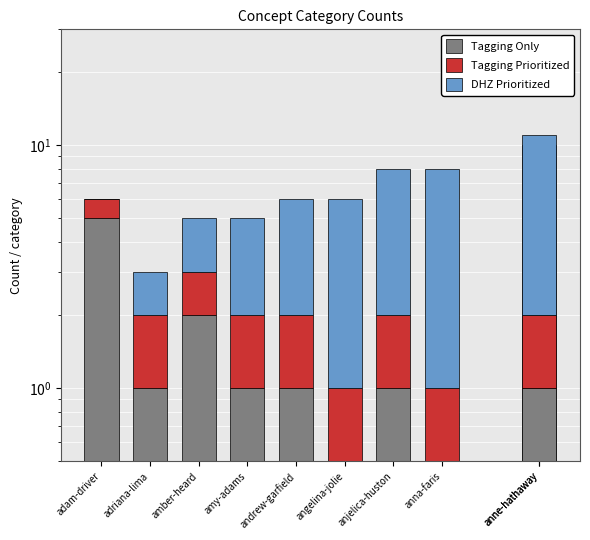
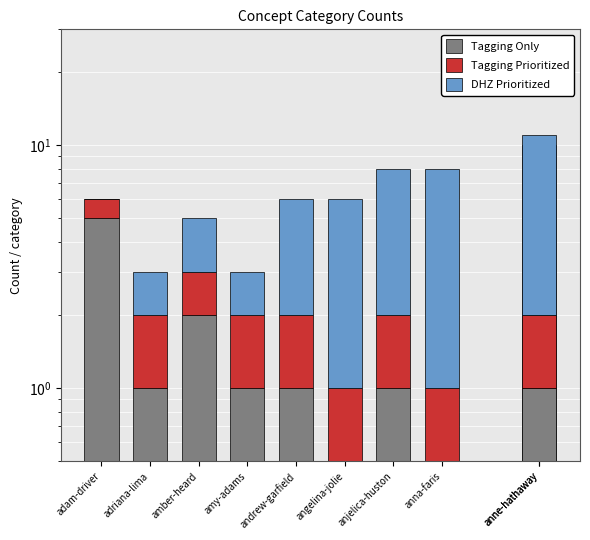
  {
    "Tagging Only": {
      "adam-driver": 5,
      "adriana-lima": 1,
      "amber-heard": 2,
      "amy-adams": 1,
      "andrew-garfield": 1,
      "anjelica-huston": 1,
      "anne-hathaway": 1
    },
    "DHZ Prioritized": {
      "adam-driver": 0,
      "adriana-lima": 1,
      "amber-heard": 2,
-     "amy-adams": 3,
+     "amy-adams": 1,
      "andrew-garfield": 4,
      "angelina-jolie": 5,
      "anjelica-huston": 6,
      "anna-faris": 7
    }
  }
